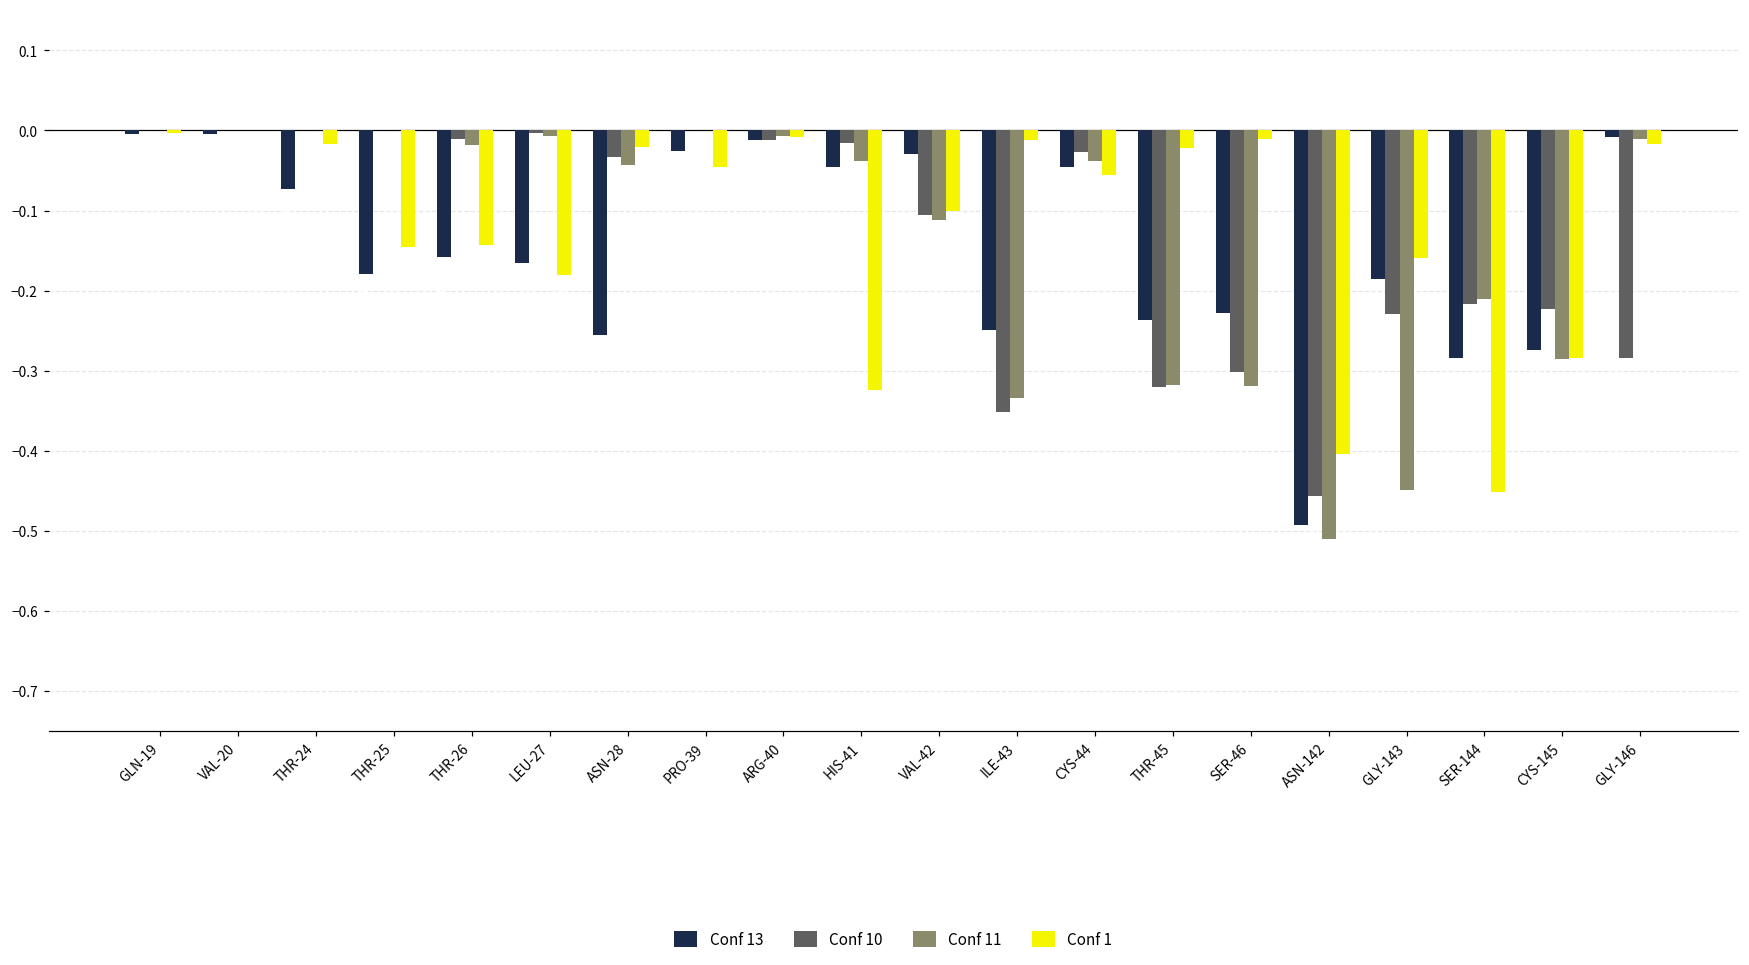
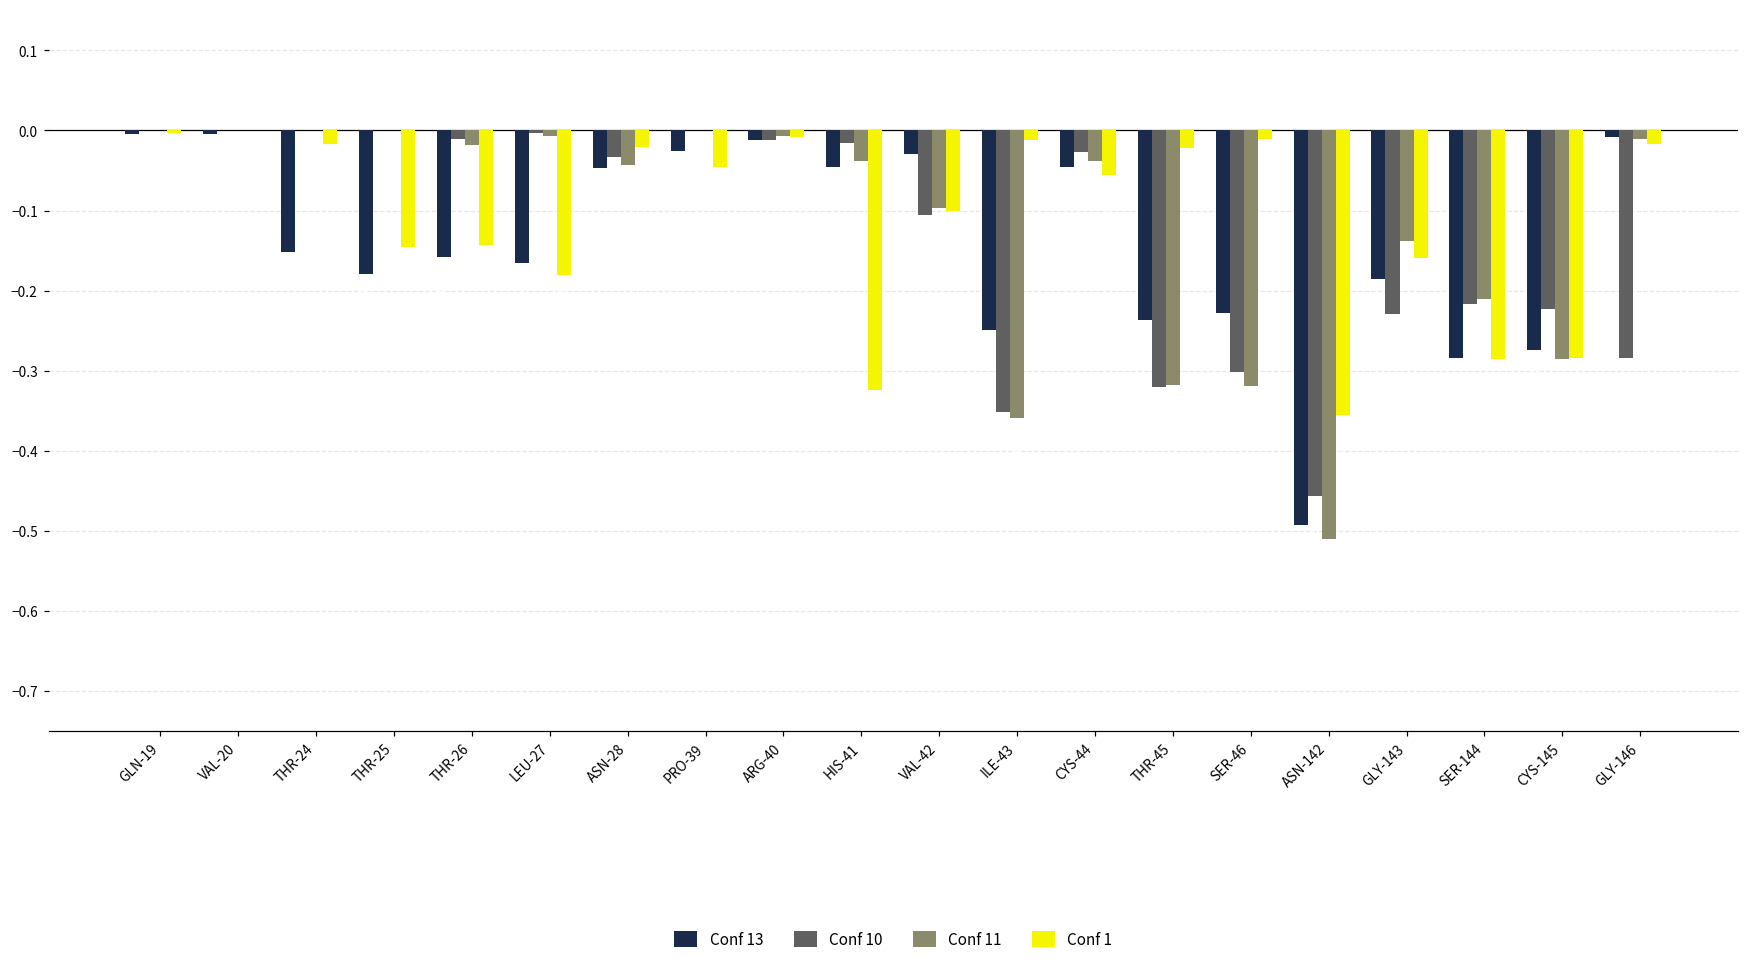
  {
    "Conf 13": {
      "GLN-19": 0.00,
      "VAL-20": 0.00,
-     "THR-24": -0.07,
+     "THR-24": -0.15,
      "THR-25": -0.18,
      "THR-26": -0.16,
      "LEU-27": -0.17,
-     "ASN-28": -0.26,
+     "ASN-28": -0.05,
      "PRO-39": -0.03,
      "ARG-40": -0.01,
      "HIS-41": -0.05,
      "VAL-42": -0.03,
      "ILE-43": -0.25,
      "CYS-44": -0.05,
      "THR-45": -0.24,
      "SER-46": -0.23,
      "ASN-142": -0.49,
      "GLY-143": -0.19,
      "SER-144": -0.28,
      "CYS-145": -0.27,
      "GLY-146": -0.01
    },
    "Conf 10": {
      "GLN-19": 0.00,
      "VAL-20": 0.00,
      "THR-24": 0.00,
      "THR-25": 0.00,
      "THR-26": -0.01,
      "ASN-28": -0.03,
      "PRO-39": 0.00,
      "ARG-40": -0.01,
      "HIS-41": -0.02,
      "VAL-42": -0.11,
      "ILE-43": -0.35,
      "CYS-44": -0.03,
      "THR-45": -0.32,
      "SER-46": -0.30,
      "ASN-142": -0.46,
      "GLY-143": -0.23,
      "SER-144": -0.22,
      "CYS-145": -0.22,
      "GLY-146": -0.28
    },
    "Conf 11": {
      "GLN-19": 0.00,
      "VAL-20": 0.00,
      "THR-24": 0.00,
      "THR-25": 0.00,
      "THR-26": -0.02,
      "LEU-27": -0.01,
      "ASN-28": -0.04,
      "PRO-39": 0.00,
      "ARG-40": -0.01,
      "HIS-41": -0.04,
-     "VAL-42": -0.11,
-     "ILE-43": -0.33,
+     "VAL-42": -0.10,
+     "ILE-43": -0.36,
      "CYS-44": -0.04,
      "THR-45": -0.32,
      "SER-46": -0.32,
      "ASN-142": -0.51,
-     "GLY-143": -0.45,
+     "GLY-143": -0.14,
      "SER-144": -0.21,
      "CYS-145": -0.29,
      "GLY-146": -0.01
    },
    "Conf 1": {
      "VAL-20": 0.00,
      "THR-24": -0.02,
      "THR-25": -0.15,
      "THR-26": -0.14,
      "LEU-27": -0.18,
      "ASN-28": -0.02,
      "PRO-39": -0.05,
      "ARG-40": -0.01,
      "HIS-41": -0.32,
      "VAL-42": -0.10,
      "ILE-43": -0.01,
      "CYS-44": -0.06,
      "THR-45": -0.02,
      "SER-46": -0.01,
-     "ASN-142": -0.40,
+     "ASN-142": -0.36,
      "GLY-143": -0.16,
-     "SER-144": -0.45,
+     "SER-144": -0.29,
      "CYS-145": -0.28,
      "GLY-146": -0.02
    }
  }
